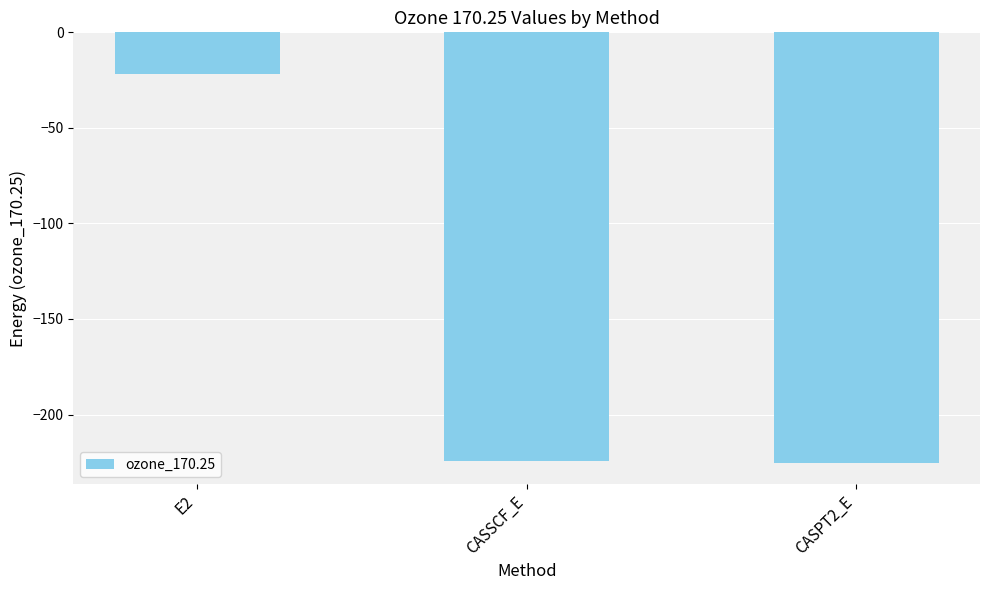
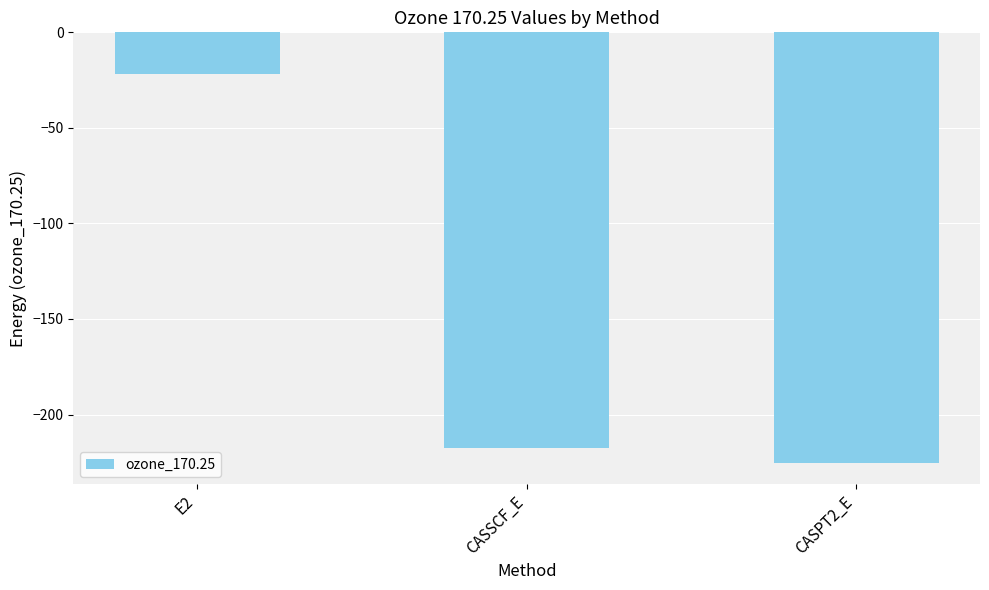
  {
    "E2": -22,
-   "CASSCF_E": -224,
+   "CASSCF_E": -217,
    "CASPT2_E": -225
  }
